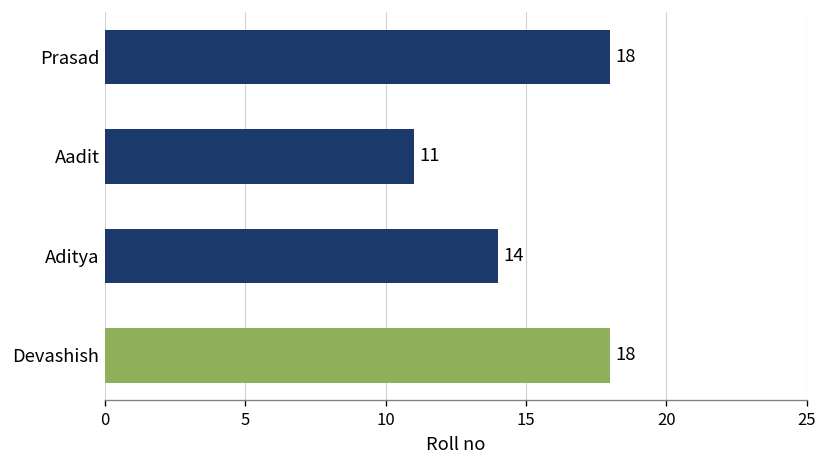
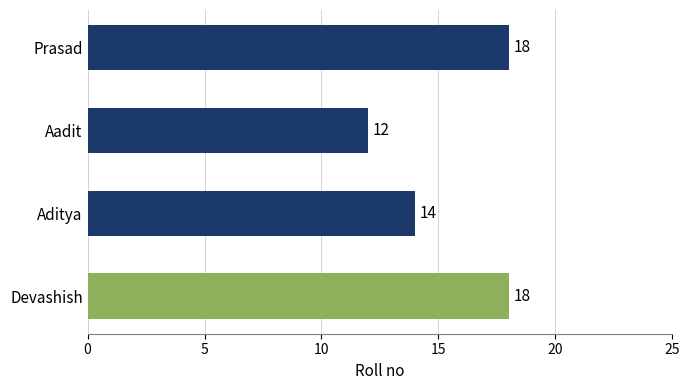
  {
    "Prasad": 18,
-   "Aadit": 11,
+   "Aadit": 12,
    "Aditya": 14,
    "Devashish": 18
  }
